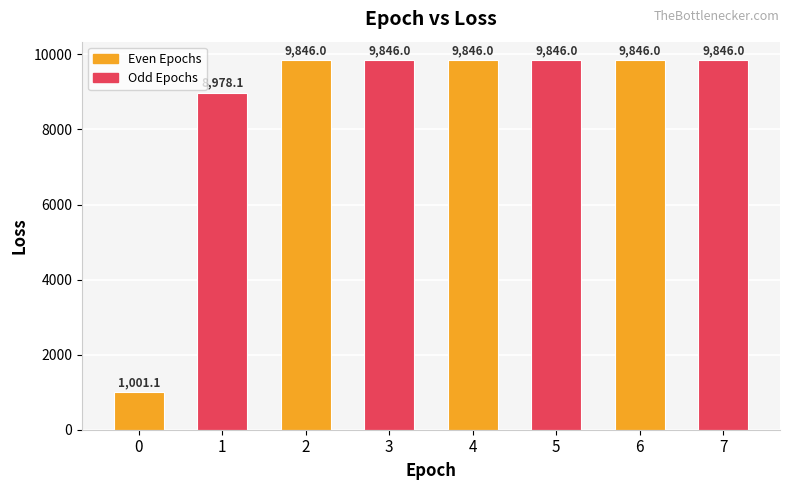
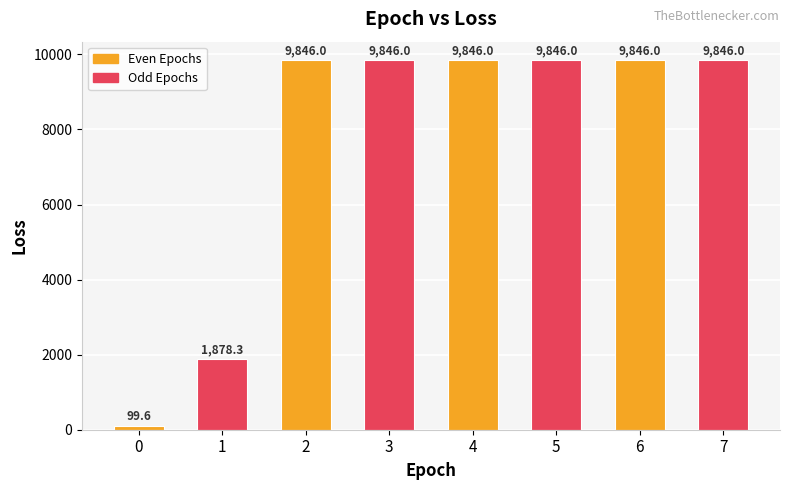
  {
-   "0": "1,001.1",
-   "1": "9000",
+   "0": "99.6",
+   "1": "1900",
    "2": "9,846.0",
    "3": "9,846.0",
    "4": "9,846.0",
    "5": "9,846.0",
    "6": "9,846.0",
    "7": "9,846.0"
  }
